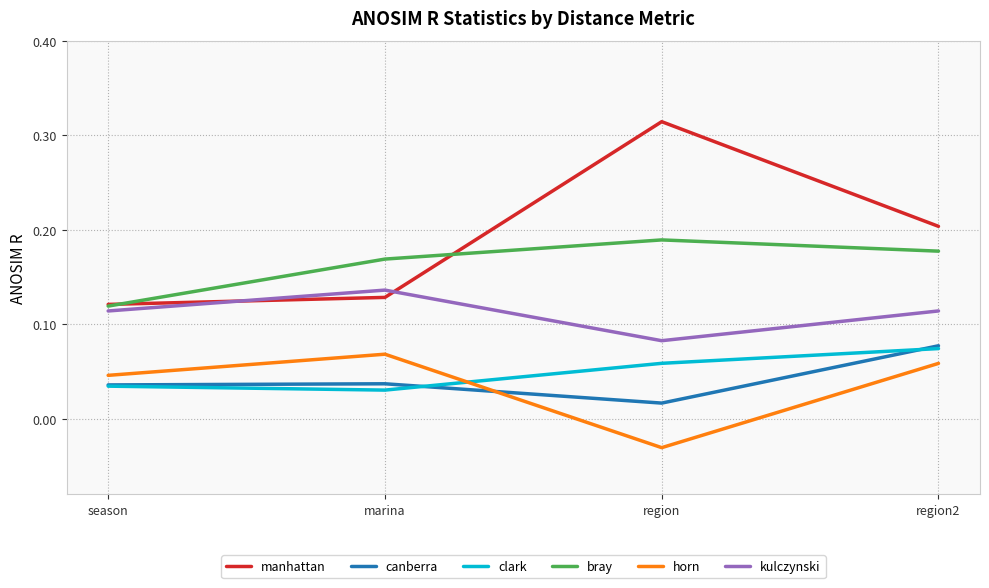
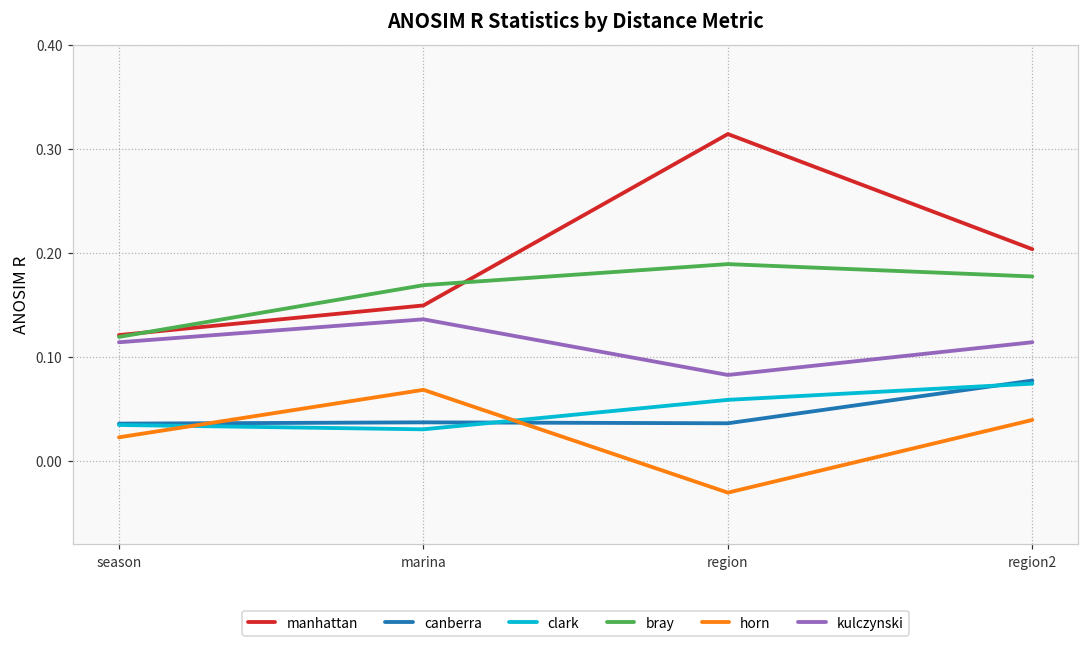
  {
    "manhattan": {
-     "marina": 0.13,
+     "marina": 0.15,
      "region": 0.31,
      "region2": 0.20
    },
    "canberra": {
      "marina": 0.04,
-     "region": 0.02,
+     "region": 0.04,
      "region2": 0.08
    },
    "clark": {
      "marina": 0.03,
      "region": 0.06,
      "region2": 0.07
    },
    "bray": {
      "marina": 0.17,
      "region": 0.19,
      "region2": 0.18
    },
    "horn": {
-     "season": 0.05,
+     "season": 0.02,
      "marina": 0.07,
      "region": -0.03,
-     "region2": 0.06
+     "region2": 0.04
    },
    "kulczynski": {
      "season": 0.11,
      "marina": 0.14,
      "region": 0.08,
      "region2": 0.11
    }
  }
